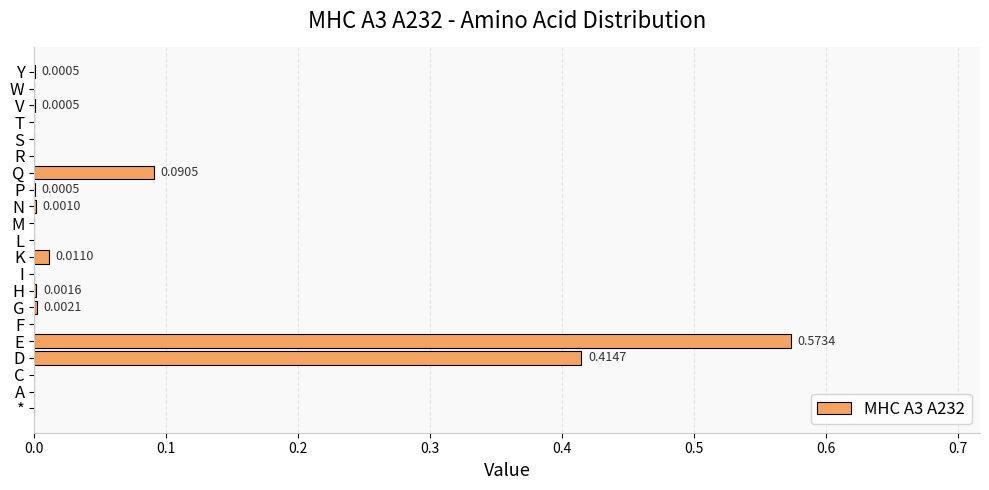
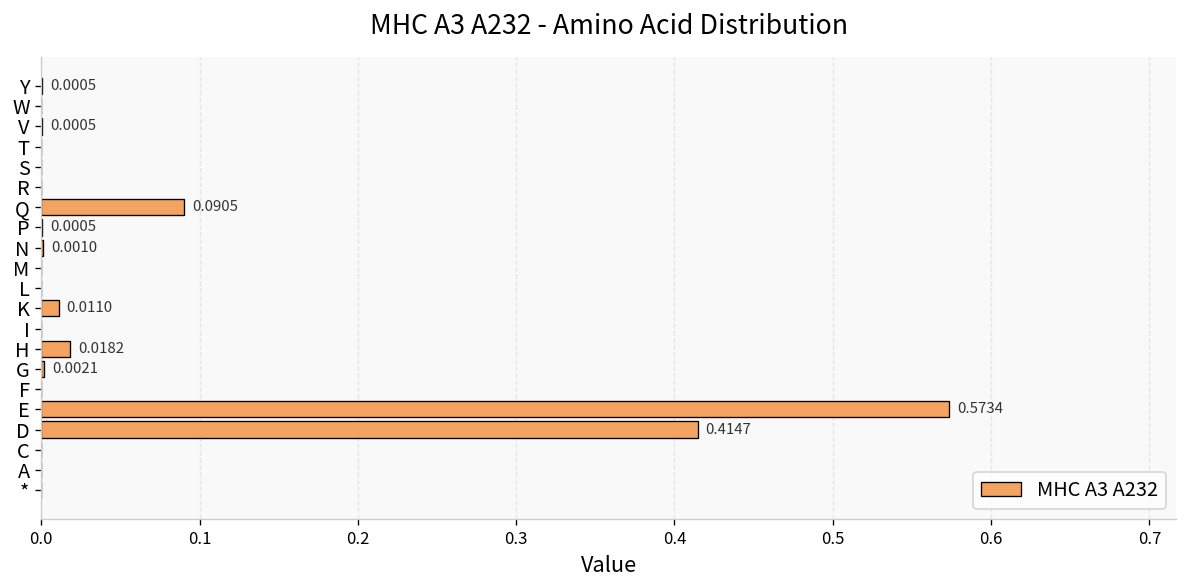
  {
    "Y": 0.0005,
    "V": 0.0005,
    "Q": 0.0905,
    "P": 0.0005,
    "N": 0.0010,
    "K": 0.0110,
-   "H": 0.0016,
+   "H": 0.0182,
    "G": 0.0021,
    "E": 0.5734,
    "D": 0.4147
  }
